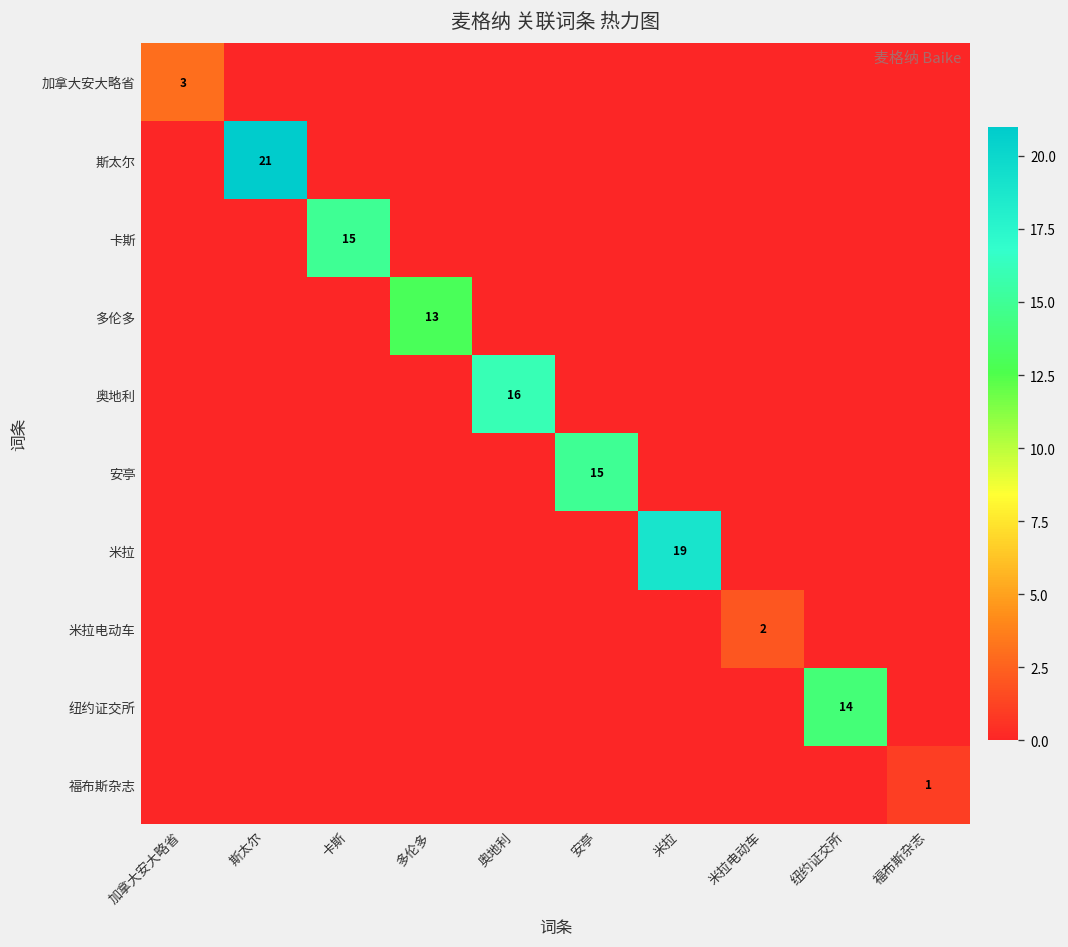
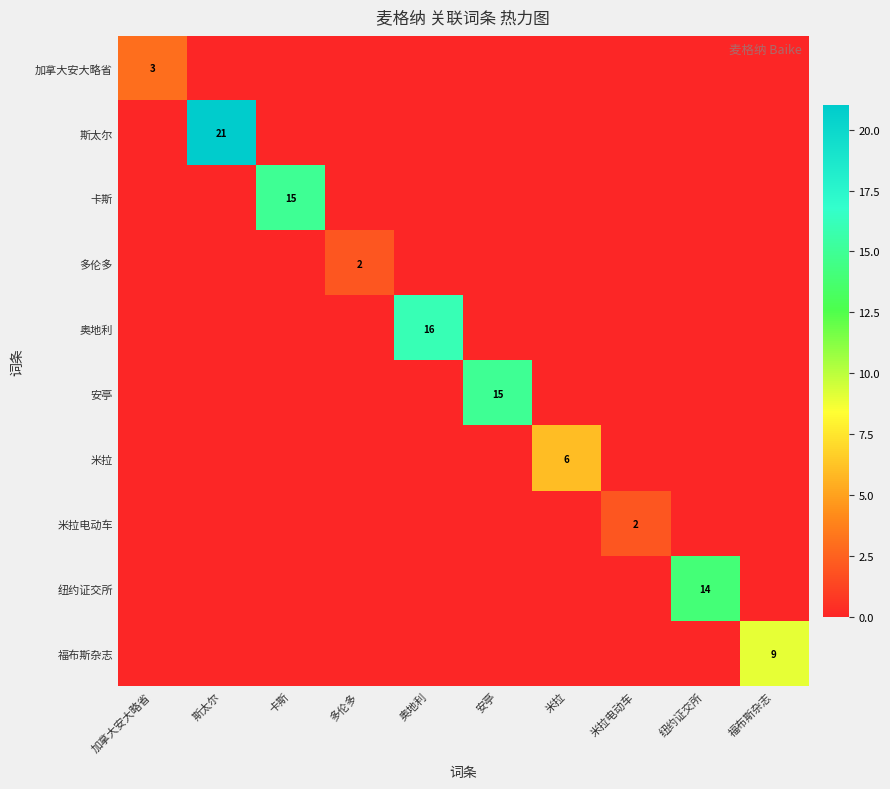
  {
    "加拿大安大略省": {
      "加拿大安大略省": 3
    },
    "斯太尔": {
      "斯太尔": 21
    },
    "卡斯": {
      "卡斯": 15
    },
    "多伦多": {
-     "多伦多": 13
+     "多伦多": 2
    },
    "奥地利": {
      "奥地利": 16
    },
    "安亭": {
      "安亭": 15
    },
    "米拉": {
-     "米拉": 19
+     "米拉": 6
    },
    "米拉电动车": {
      "米拉电动车": 2
    },
    "纽约证交所": {
      "纽约证交所": 14
    },
    "福布斯杂志": {
-     "福布斯杂志": 1
+     "福布斯杂志": 9
    }
  }
